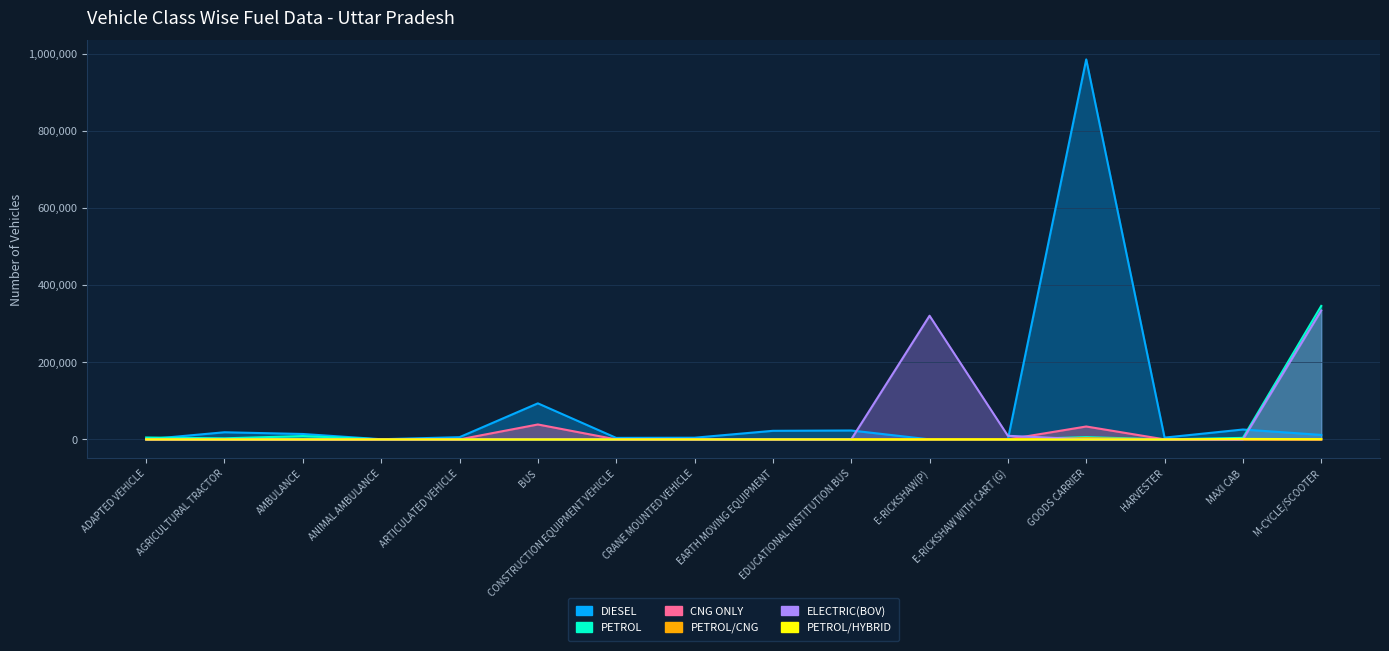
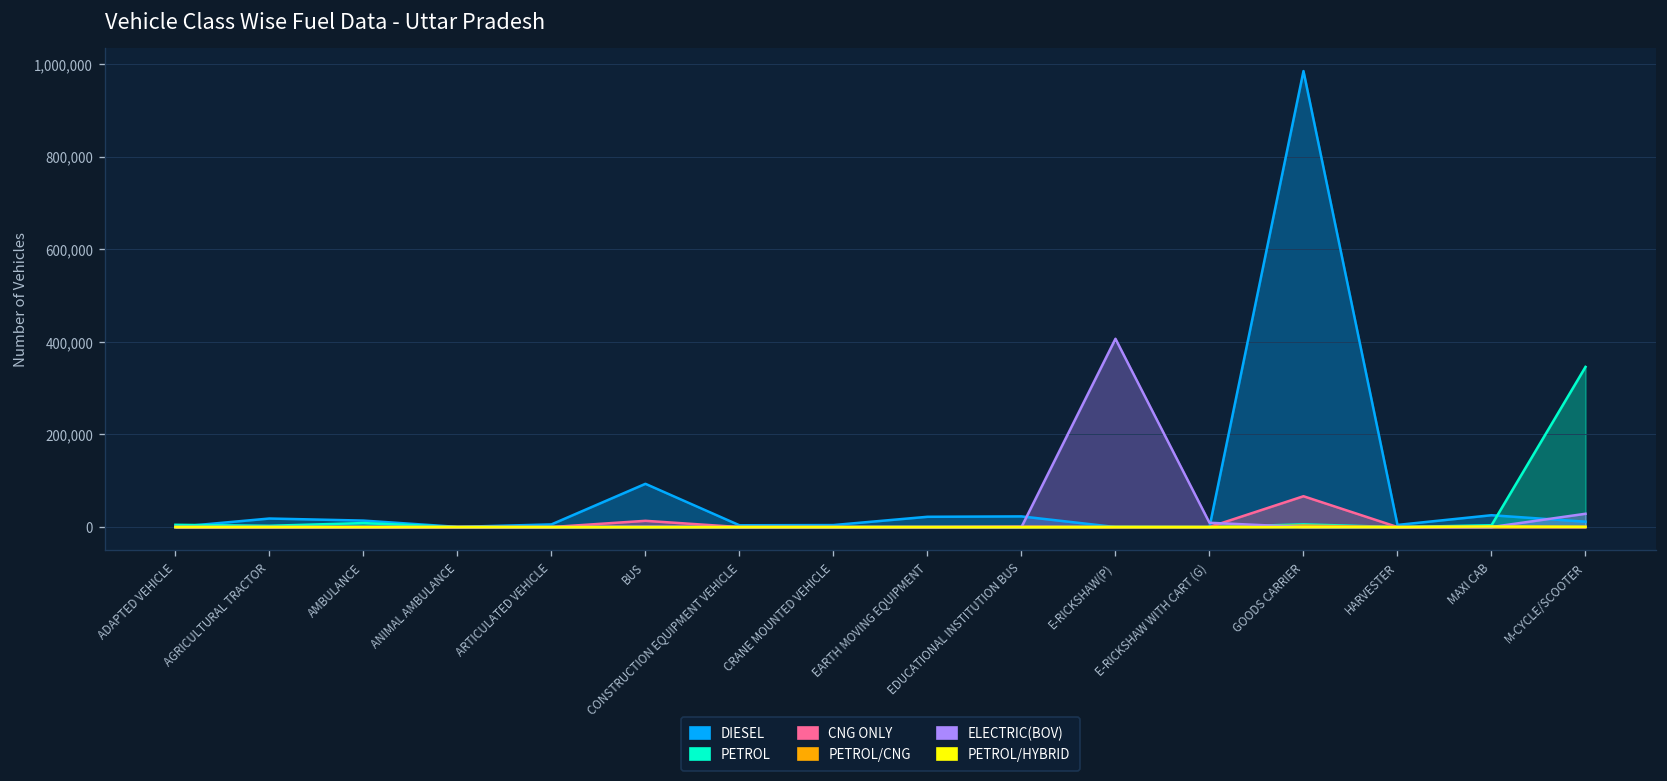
  {
    "CNG ONLY": {
-     "BUS": "40,000",
-     "GOODS CARRIER": "30,000"
+     "BUS": "10,000",
+     "GOODS CARRIER": "70,000"
    },
    "ELECTRIC(BOV)": {
-     "E-RICKSHAW(P)": "320,000",
+     "E-RICKSHAW(P)": "410,000",
      "E-RICKSHAW WITH CART (G)": "10,000",
-     "M-CYCLE/SCOOTER": "330,000"
+     "M-CYCLE/SCOOTER": "30,000"
    }
  }
